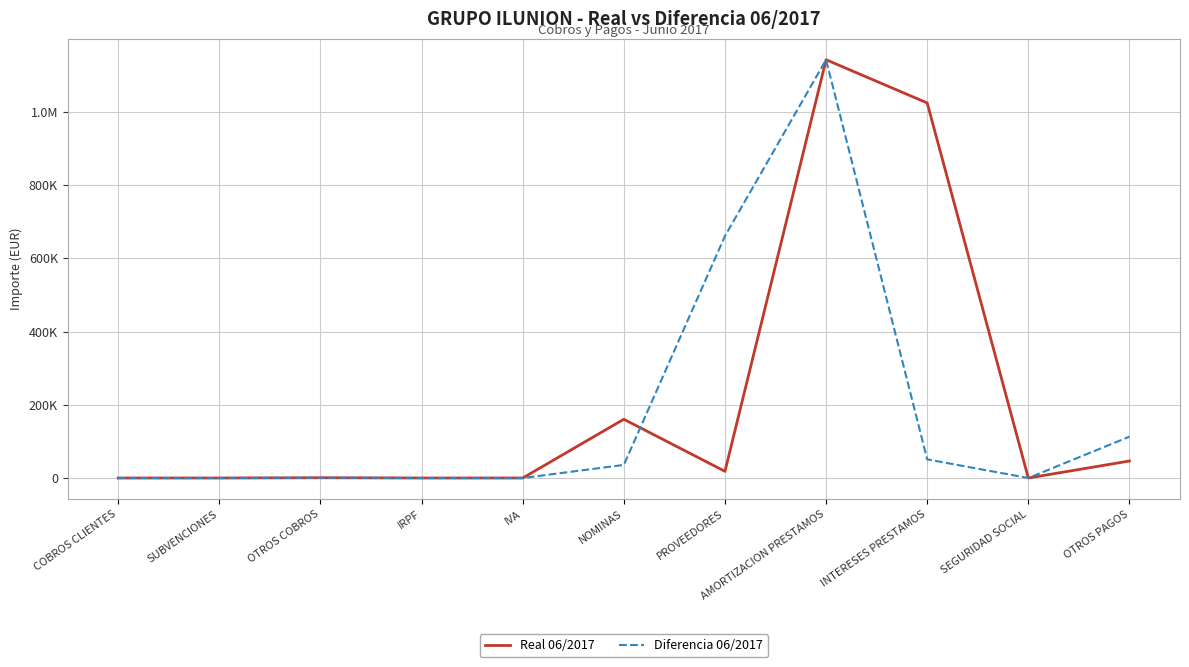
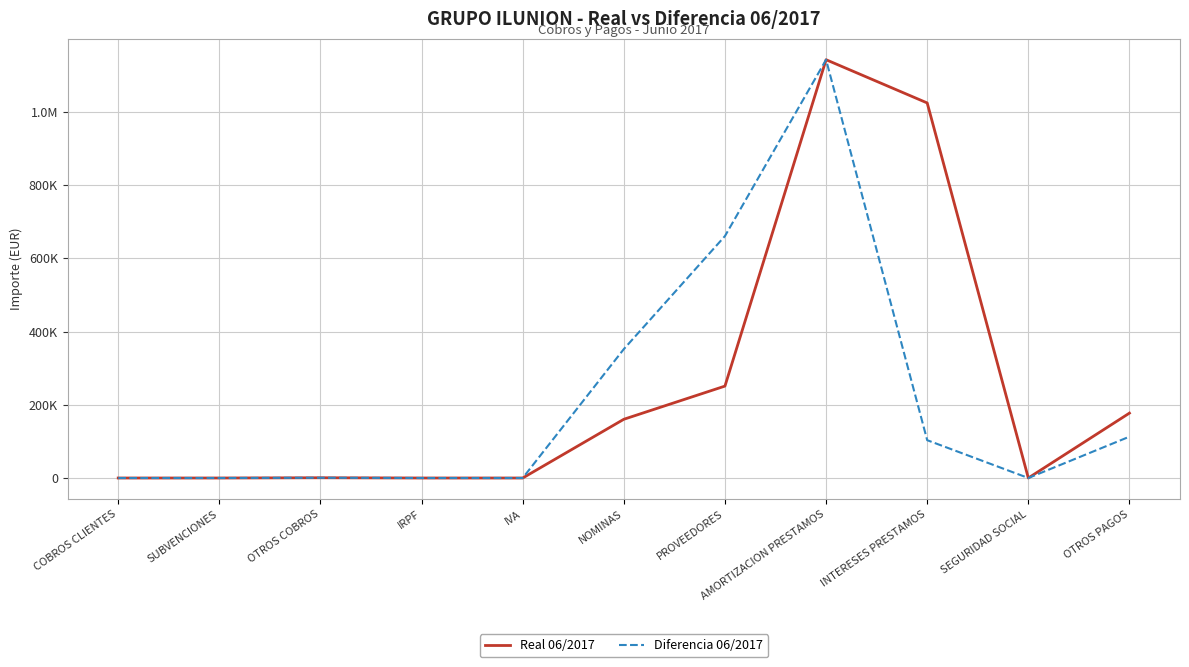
  {
    "Real 06/2017": {
      "NOMINAS": 160000,
-     "PROVEEDORES": 20000,
+     "PROVEEDORES": 250000,
      "INTERESES PRESTAMOS": 1020000,
-     "OTROS PAGOS": 50000
+     "OTROS PAGOS": 180000
    },
    "Diferencia 06/2017": {
-     "NOMINAS": 40000,
+     "NOMINAS": 350000,
      "PROVEEDORES": 660000,
-     "INTERESES PRESTAMOS": 50000,
+     "INTERESES PRESTAMOS": 100000,
      "OTROS PAGOS": 110000
    }
  }
